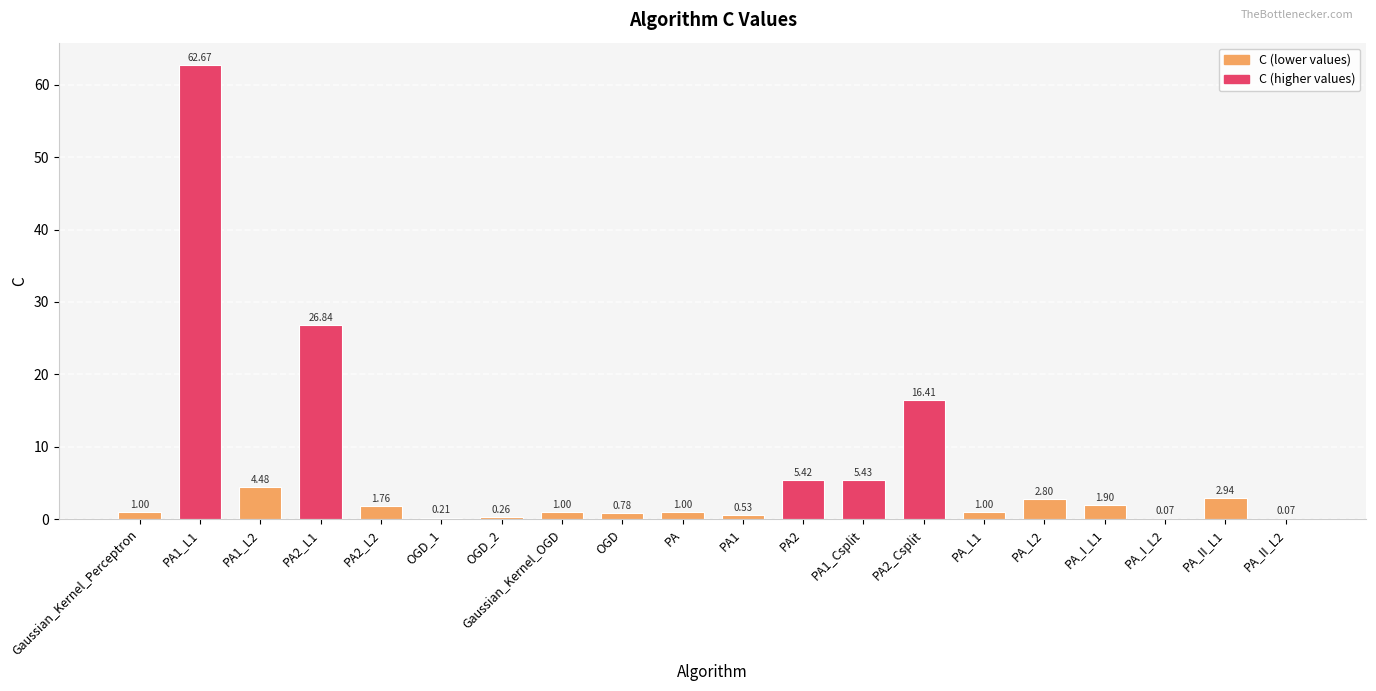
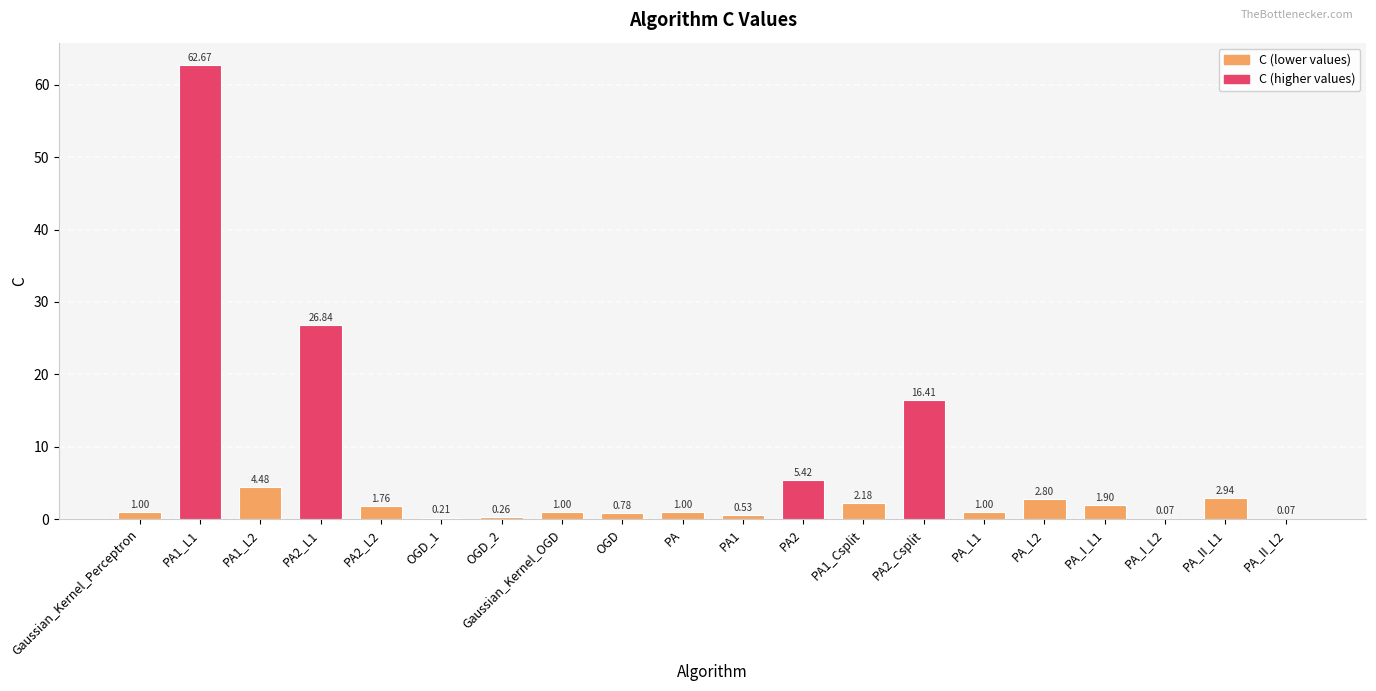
  {
    "Gaussian_Kernel_Perceptron": 1.00,
    "PA1_L1": 62.67,
    "PA1_L2": 4.48,
    "PA2_L1": 26.84,
    "PA2_L2": 1.76,
    "OGD_1": 0.21,
    "OGD_2": 0.26,
    "Gaussian_Kernel_OGD": 1.00,
    "OGD": 0.78,
    "PA": 1.00,
    "PA1": 0.53,
    "PA2": 5.42,
-   "PA1_Csplit": 5.43,
+   "PA1_Csplit": 2.18,
    "PA2_Csplit": 16.41,
    "PA_L1": 1.00,
    "PA_L2": 2.80,
    "PA_I_L1": 1.90,
    "PA_I_L2": 0.07,
    "PA_II_L1": 2.94,
    "PA_II_L2": 0.07
  }
